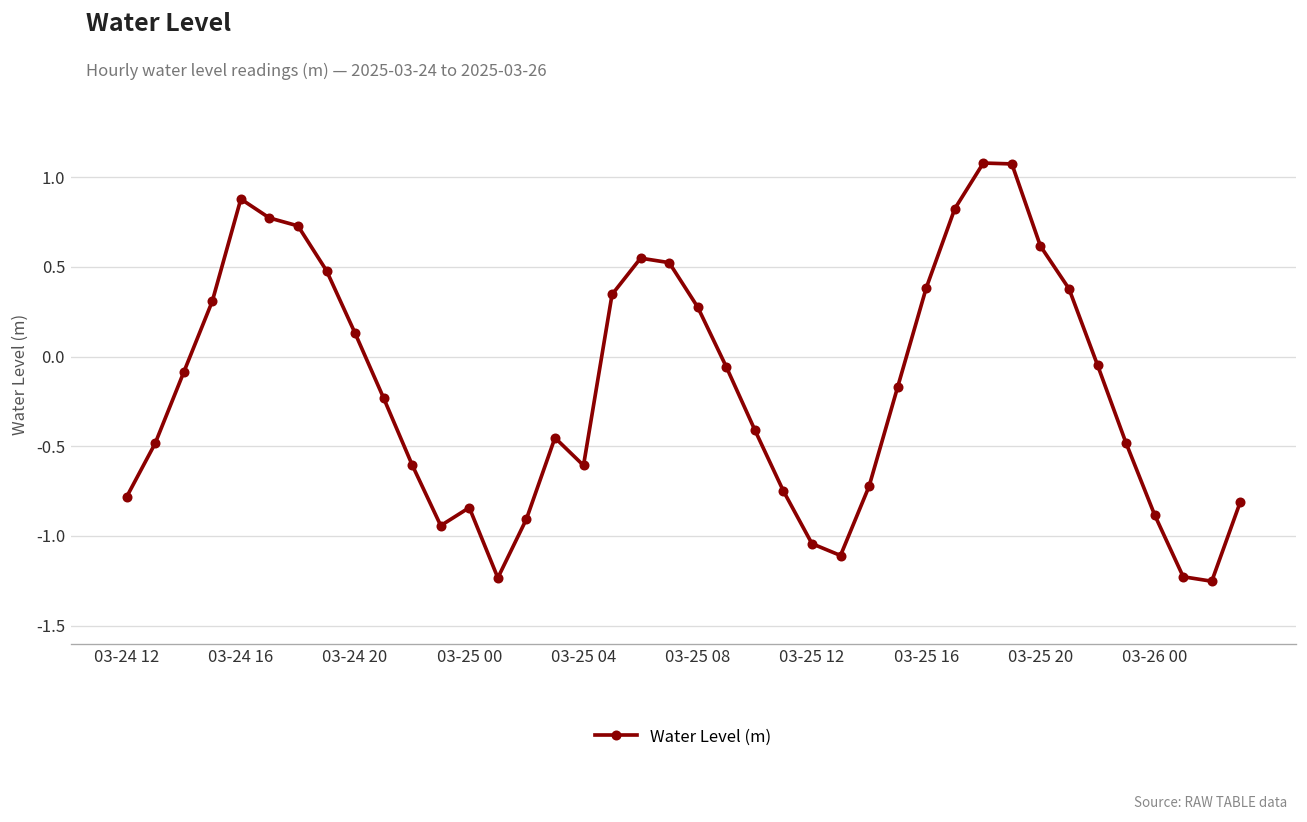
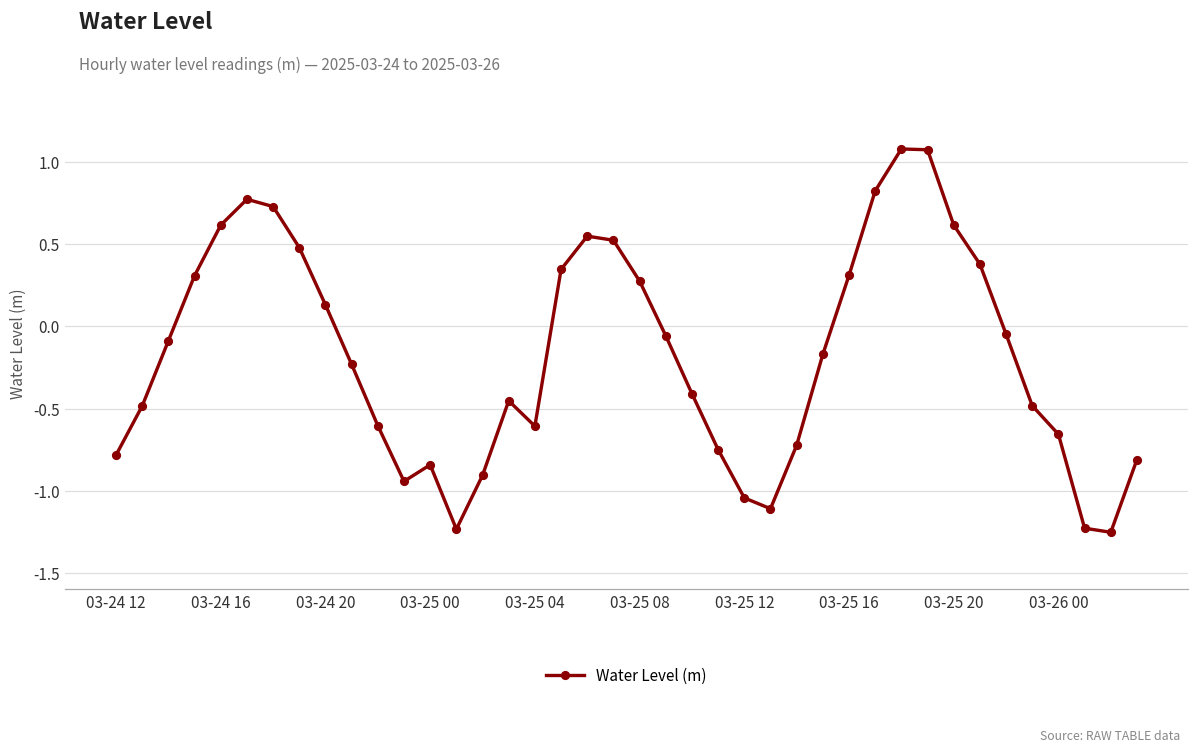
  {
    "03-24 12": -0.78,
-   "03-24 16": 0.88,
+   "03-24 16": 0.62,
    "03-24 20": 0.13,
    "03-25 00": -0.84,
    "03-25 04": -0.61,
    "03-25 08": 0.28,
    "03-25 12": -1.04,
-   "03-25 16": 0.38,
+   "03-25 16": 0.31,
    "03-25 20": 0.62,
-   "03-26 00": -0.88
+   "03-26 00": -0.66
  }
